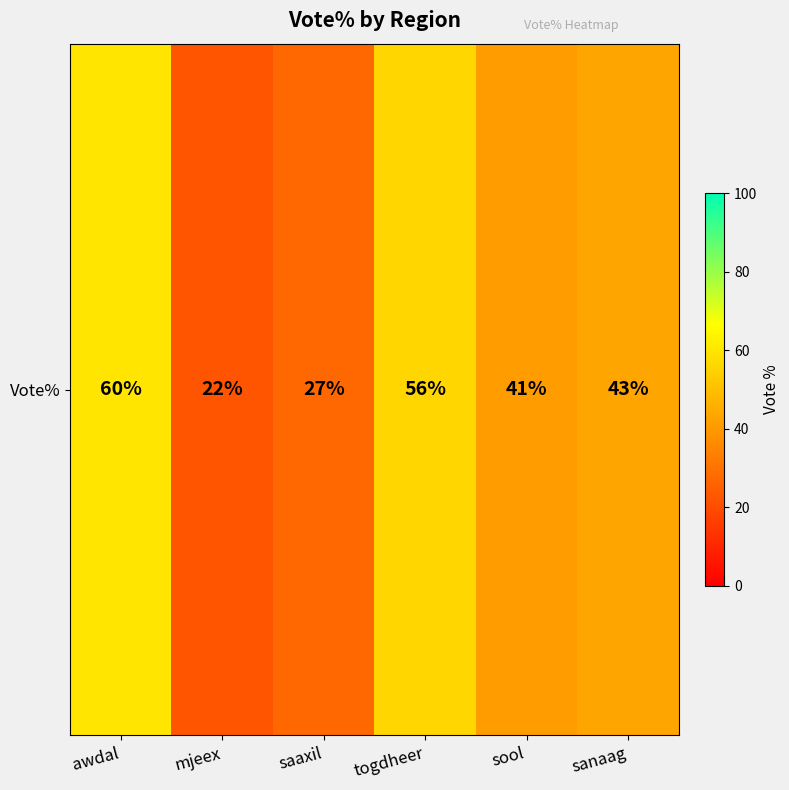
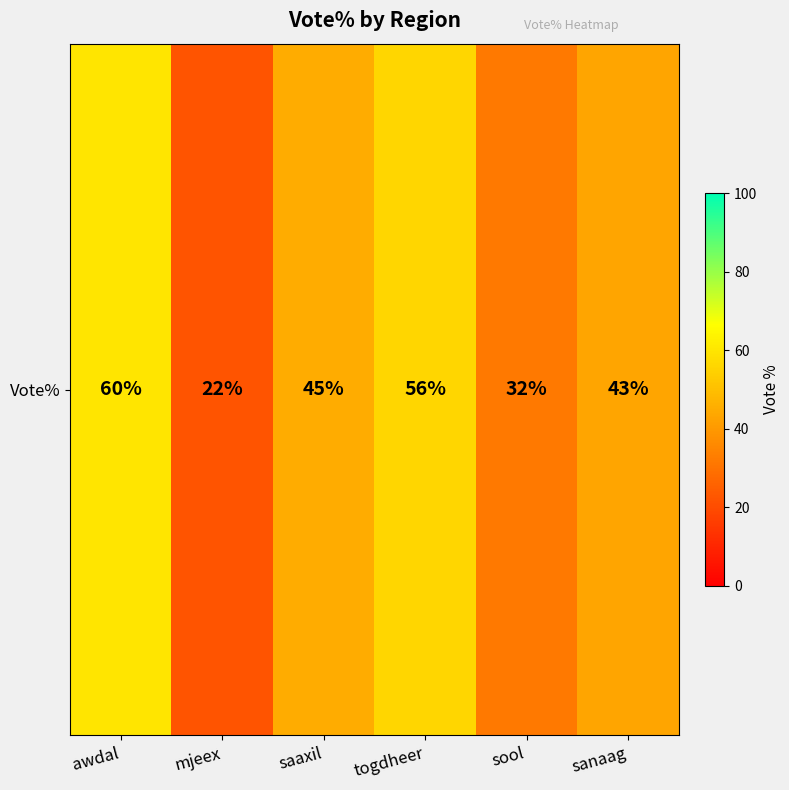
  {
    "Vote%": {
      "awdal": "60%",
      "mjeex": "22%",
-     "saaxil": "27%",
+     "saaxil": "45%",
      "togdheer": "56%",
-     "sool": "41%",
+     "sool": "32%",
      "sanaag": "43%"
    }
  }
